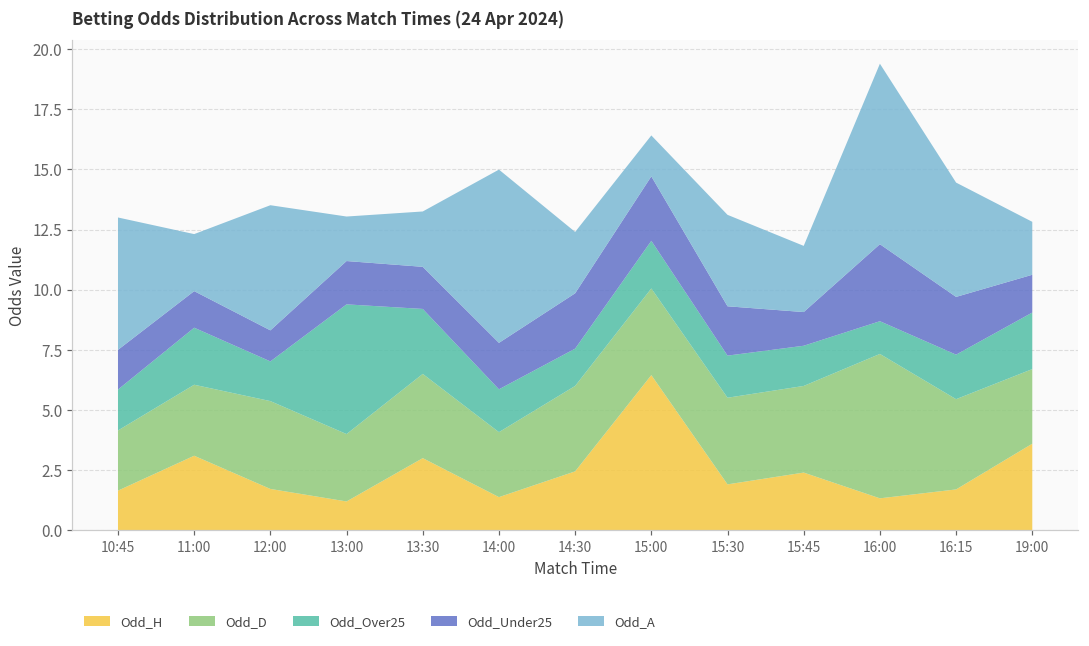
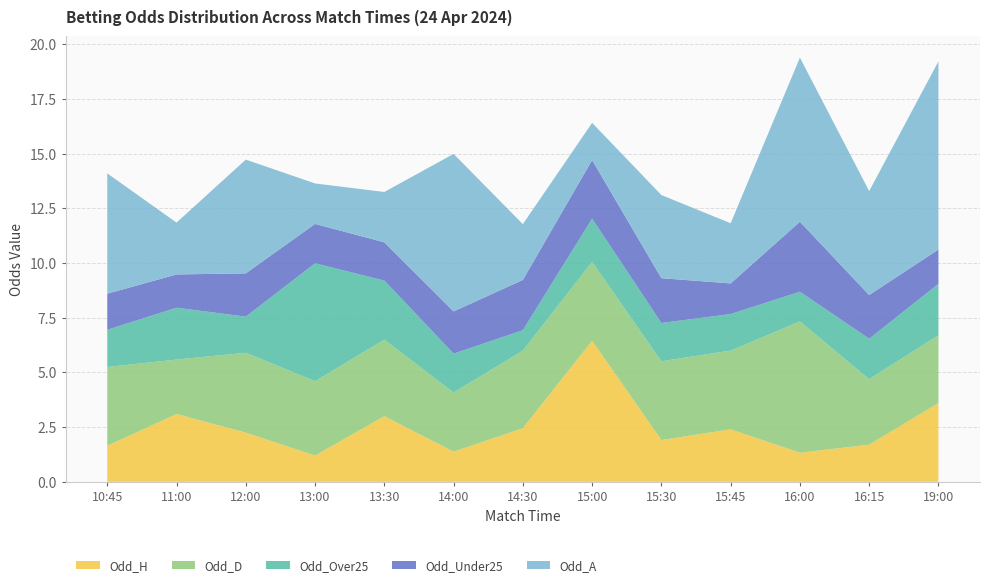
  {
    "Odd_H": {
      "10:45": 1.7,
      "11:00": 3.1,
-     "12:00": 1.7,
+     "12:00": 2.3,
      "13:00": 1.2,
      "13:30": 3.0,
      "14:00": 1.4,
      "14:30": 2.5,
      "15:00": 6.5,
      "15:30": 1.9,
      "15:45": 2.4,
      "16:00": 1.3,
      "16:15": 1.7,
      "19:00": 3.6
    },
    "Odd_D": {
-     "10:45": 2.5,
-     "11:00": 3.0,
+     "10:45": 3.6,
+     "11:00": 2.5,
      "12:00": 3.7,
-     "13:00": 2.8,
+     "13:00": 3.4,
      "13:30": 3.5,
      "14:00": 2.7,
      "14:30": 3.6,
      "15:00": 3.6,
      "15:30": 3.6,
      "15:45": 3.6,
      "16:00": 6.0,
-     "16:15": 3.8,
+     "16:15": 3.0,
      "19:00": 3.1
    },
    "Odd_Over25": {
      "10:45": 1.7,
      "11:00": 2.4,
      "12:00": 1.7,
      "13:00": 5.4,
      "13:30": 2.7,
      "14:00": 1.8,
-     "14:30": 1.5,
+     "14:30": 0.9,
      "15:00": 2.0,
      "15:30": 1.8,
      "15:45": 1.7,
      "16:00": 1.4,
      "16:15": 1.9,
      "19:00": 2.4
    },
    "Odd_Under25": {
      "10:45": 1.6,
      "11:00": 1.5,
-     "12:00": 1.3,
+     "12:00": 2.0,
      "13:00": 1.8,
      "13:30": 1.8,
      "14:00": 1.9,
      "14:30": 2.3,
      "15:00": 2.7,
      "15:30": 2.0,
      "15:45": 1.4,
      "16:00": 3.2,
-     "16:15": 2.4,
+     "16:15": 2.0,
      "19:00": 1.6
    },
    "Odd_A": {
      "10:45": 5.5,
      "11:00": 2.4,
      "12:00": 5.2,
      "13:00": 1.8,
      "13:30": 2.3,
      "14:00": 7.2,
      "14:30": 2.6,
      "15:00": 1.7,
      "15:30": 3.8,
      "15:45": 2.8,
      "16:00": 7.5,
      "16:15": 4.8,
-     "19:00": 2.2
+     "19:00": 8.6
    }
  }
